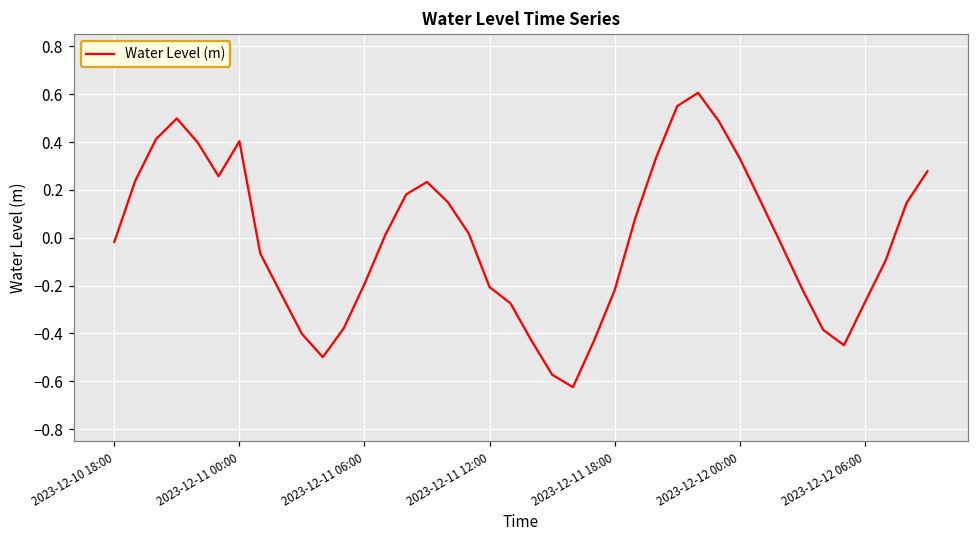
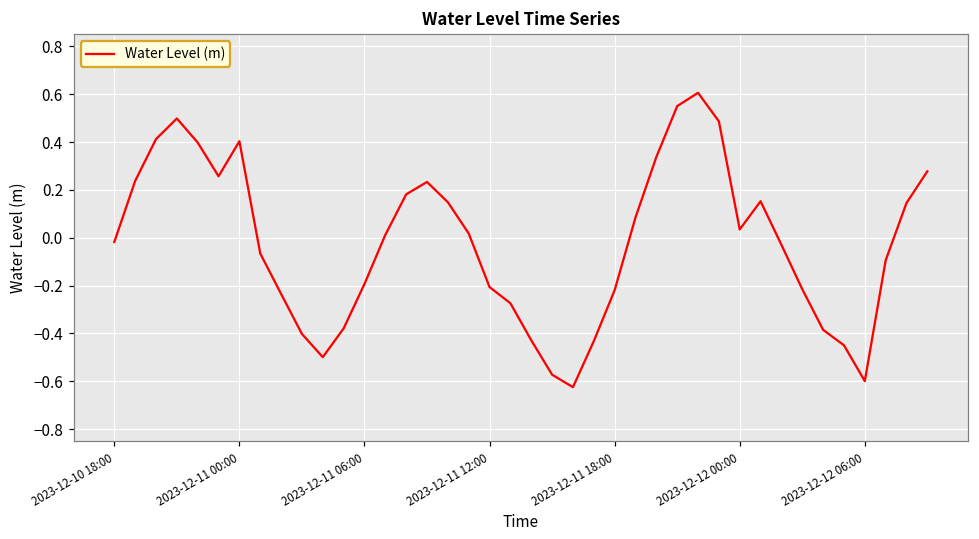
  {
    "2023-12-10 18:00": -0.02,
    "2023-12-11 00:00": 0.40,
    "2023-12-11 06:00": -0.19,
    "2023-12-11 12:00": -0.21,
    "2023-12-11 18:00": -0.22,
-   "2023-12-12 00:00": 0.33,
-   "2023-12-12 06:00": -0.27
+   "2023-12-12 00:00": 0.04,
+   "2023-12-12 06:00": -0.60
  }
